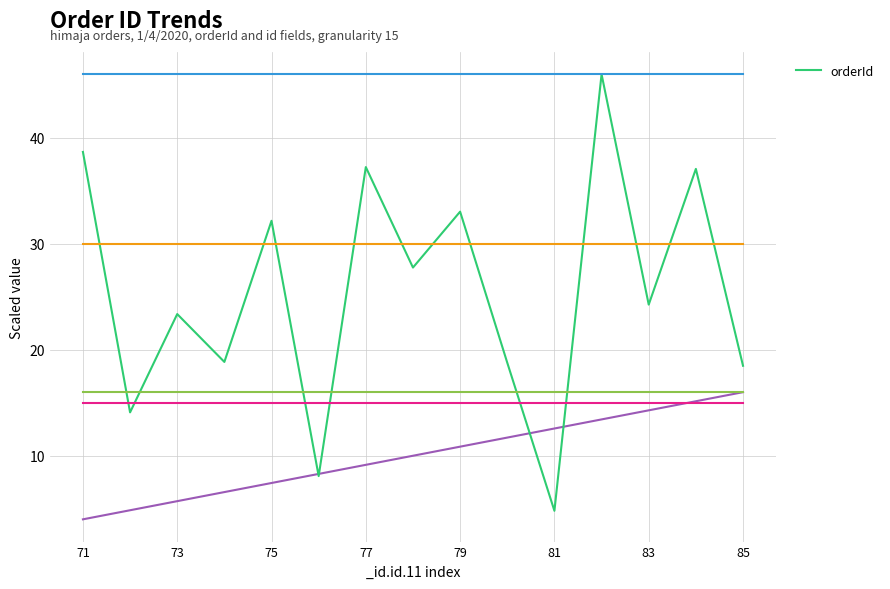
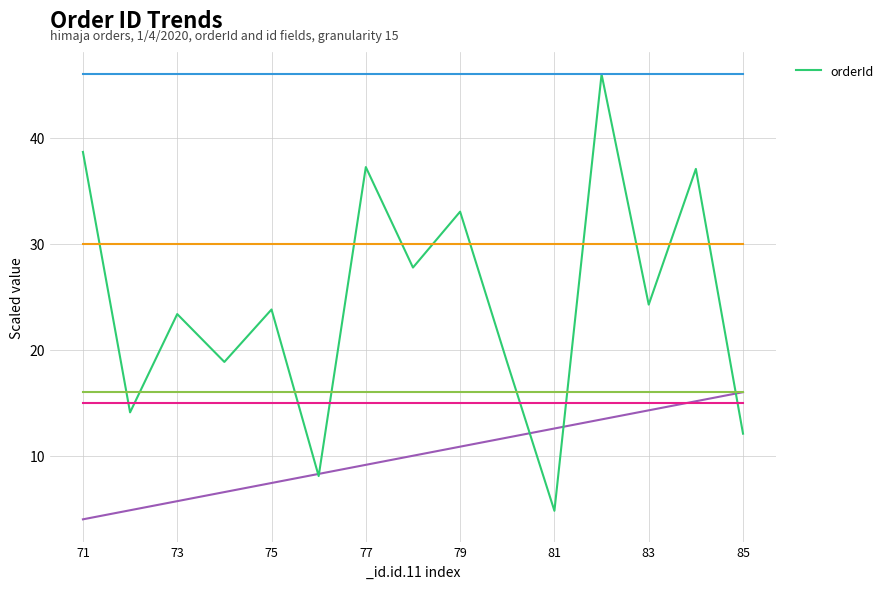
  {
    "orderId": {
      "71": 38.7,
      "73": 23.4,
-     "75": 32.2,
+     "75": 23.8,
      "77": 37.2,
      "79": 33.0,
      "81": 4.8,
      "83": 24.3,
-     "85": 18.5
+     "85": 12.1
    }
  }
